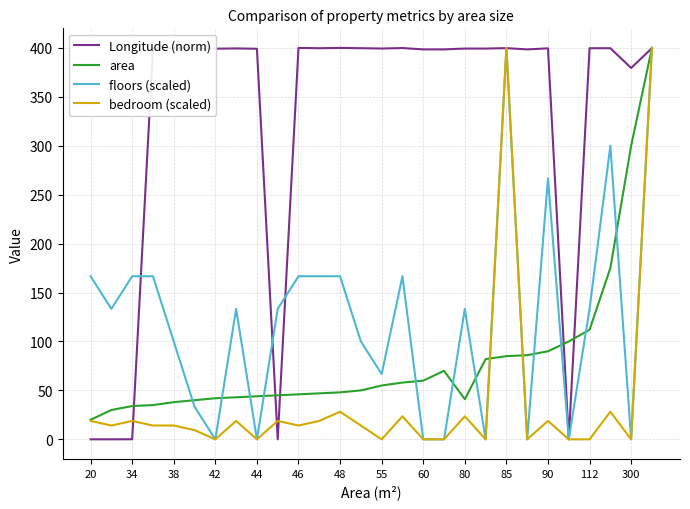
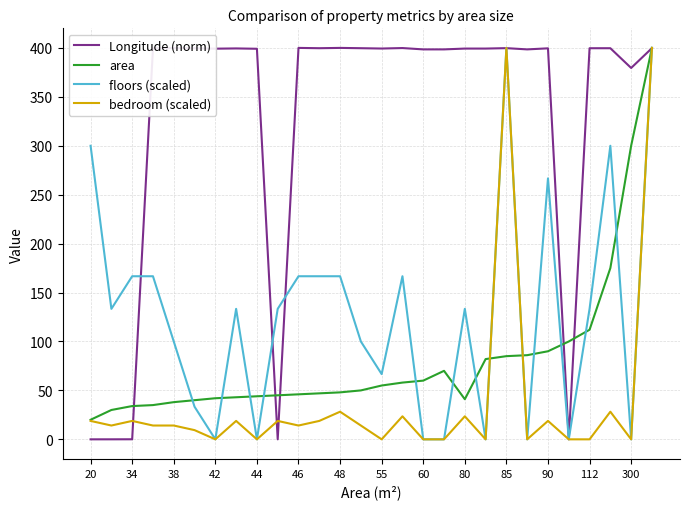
  {
    "Longitude (norm)": {
      "20": 0,
      "34": 0,
      "44": 400,
      "46": 400,
      "48": 400,
      "55": 400,
      "60": 400,
      "80": 400,
      "90": 400,
      "112": 400,
      "300": 380
    },
    "area": {
      "34": 30,
      "38": 40,
      "42": 40,
      "44": 40,
      "46": 50,
      "48": 50,
      "55": 60,
      "60": 60,
      "80": 40,
      "85": 90,
      "90": 90,
      "112": 110,
      "300": 300
    },
    "floors (scaled)": {
-     "20": 170,
+     "20": 300,
      "34": 170,
      "38": 100,
      "46": 170,
      "48": 170,
      "55": 70,
      "80": 130,
      "90": 270,
      "112": 130
    },
    "bedroom (scaled)": {
      "34": 20,
      "38": 10,
      "46": 10,
      "48": 30,
      "55": 0,
      "80": 20,
      "90": 20,
      "112": 0
    }
  }
